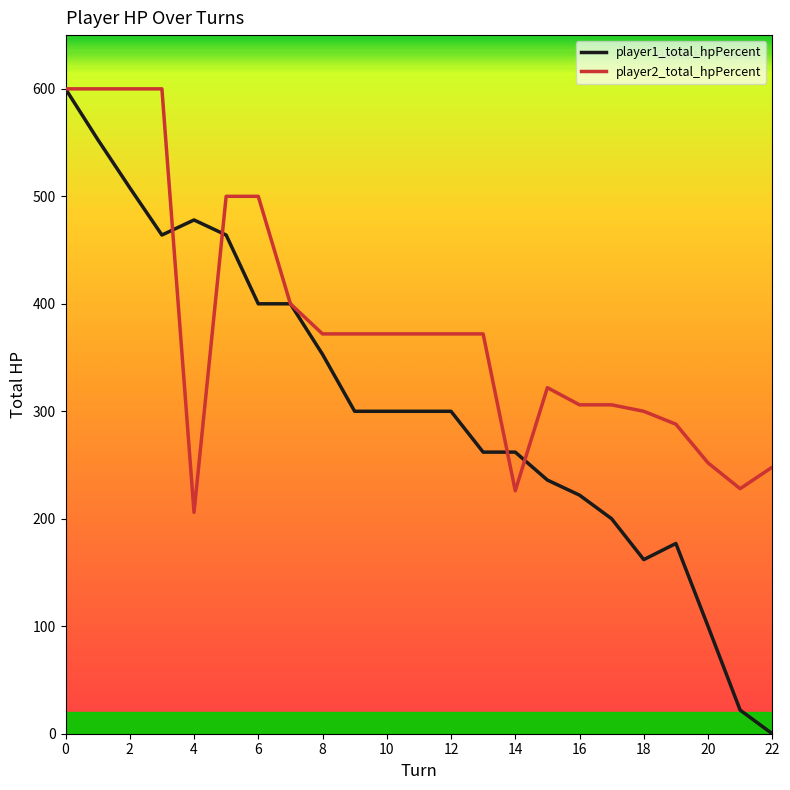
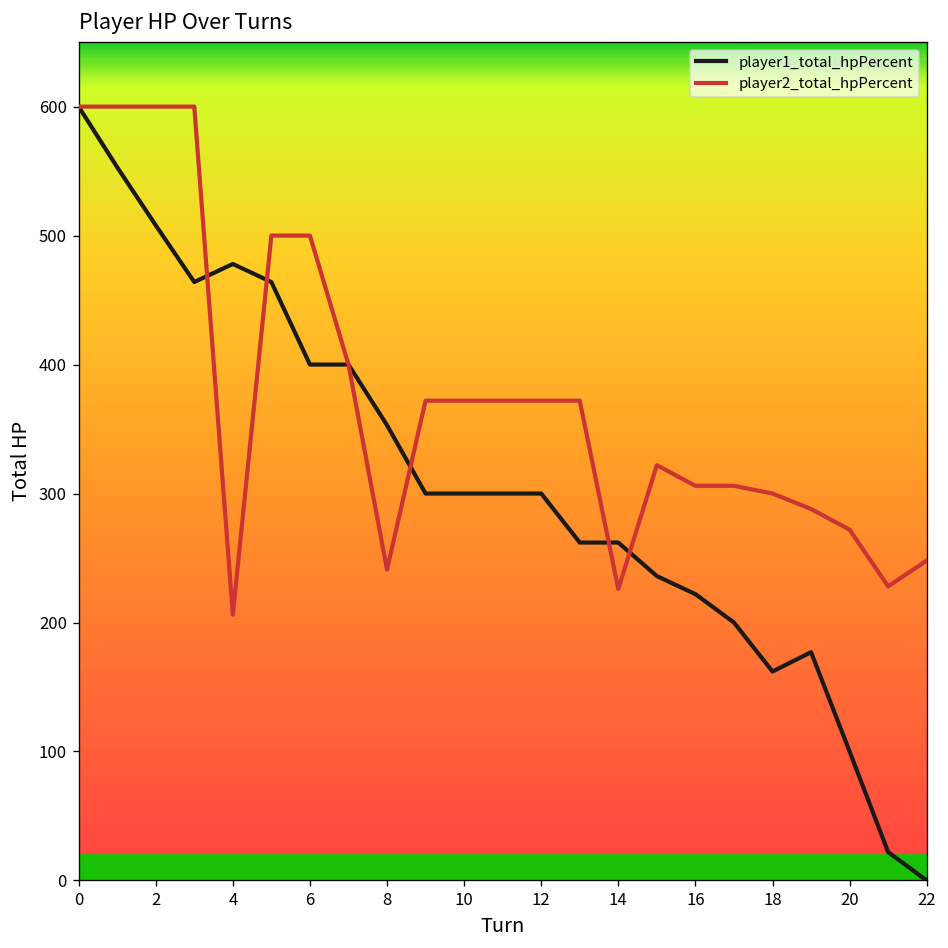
  {
    "player1_total_hpPercent": {
      "2": 508,
      "4": 478,
      "6": 400,
      "8": 353,
      "10": 300,
      "12": 300,
      "14": 262,
      "16": 222,
      "18": 162,
      "20": 100
    },
    "player2_total_hpPercent": {
      "2": 600,
      "4": 206,
      "6": 500,
-     "8": 372,
+     "8": 241,
      "10": 372,
      "12": 372,
      "14": 226,
      "16": 306,
      "18": 300,
-     "20": 252,
+     "20": 272,
      "22": 248
    }
  }
